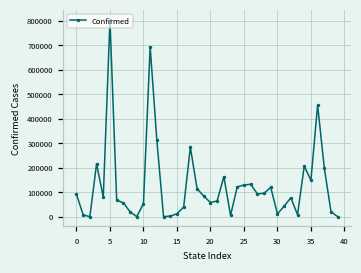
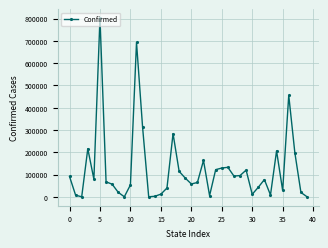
  {
    "0": 90000,
    "10": 50000,
    "15": 10000,
    "20": 60000,
    "25": 130000,
    "30": 10000,
-   "35": 150000
+   "35": 30000
  }
